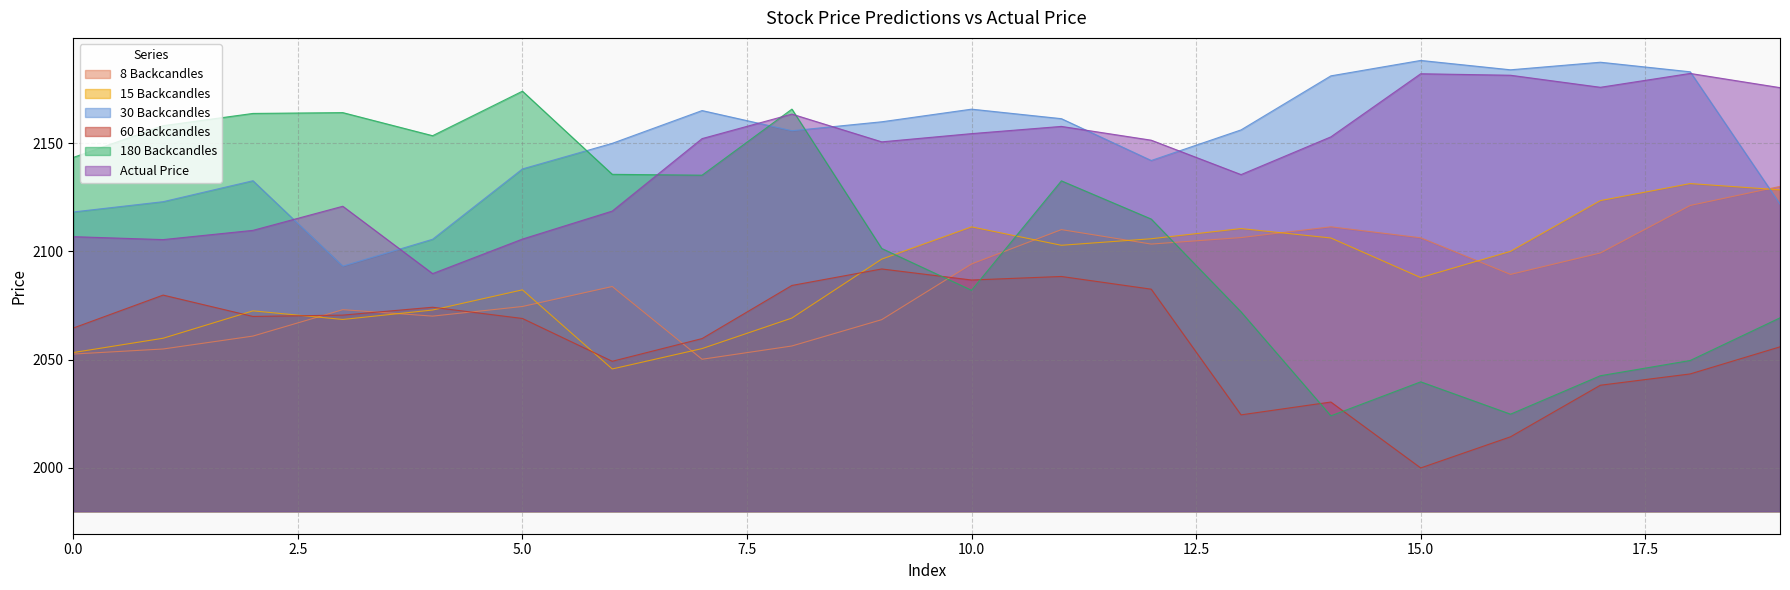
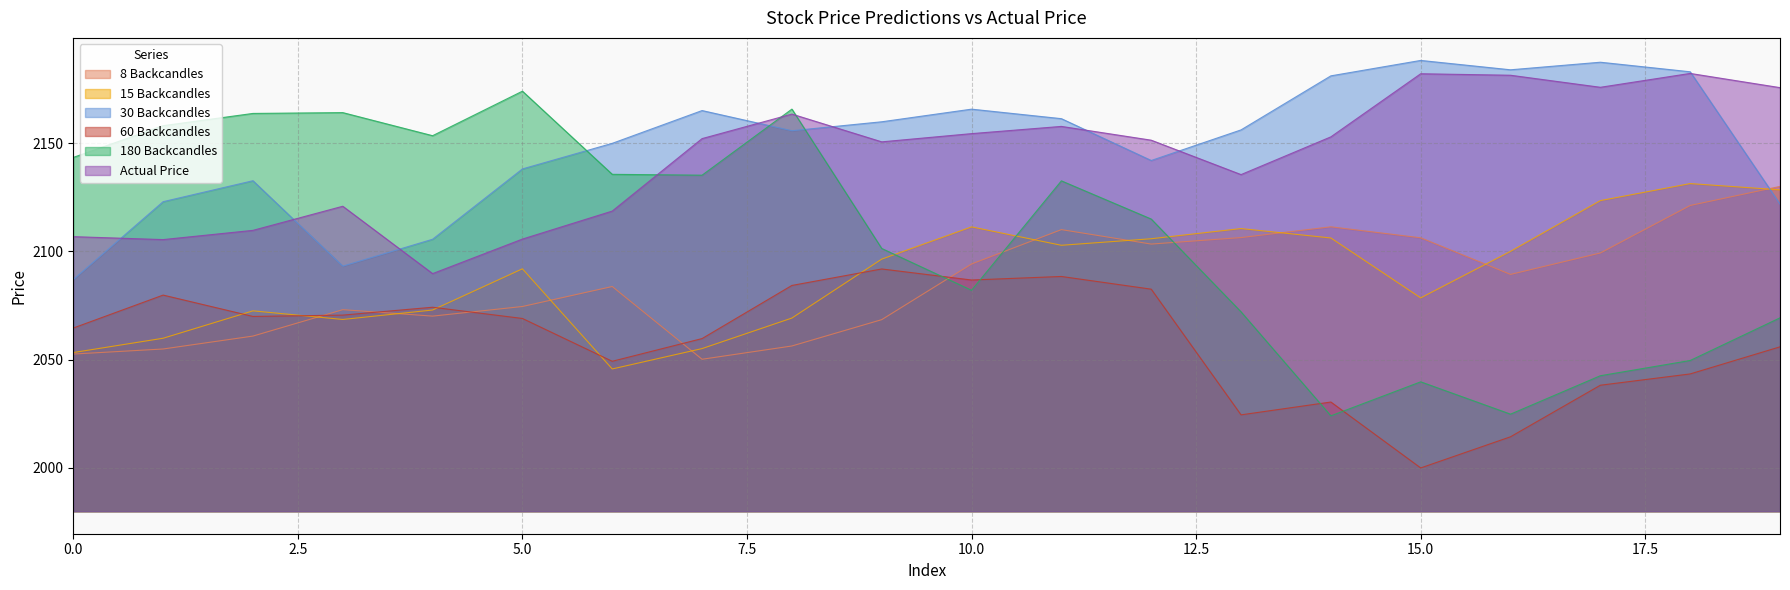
  {
    "8 Backcandles": {
      "5.0": 2075,
      "10.0": 2094,
      "15.0": 2106
    },
    "15 Backcandles": {
-     "5.0": 2082,
+     "5.0": 2092,
      "10.0": 2111,
-     "15.0": 2088
+     "15.0": 2078
    },
    "30 Backcandles": {
-     "0.0": 2118,
+     "0.0": 2087,
      "5.0": 2138,
      "10.0": 2166,
      "15.0": 2188
    },
    "60 Backcandles": {
      "0.0": 2065,
      "5.0": 2069,
      "10.0": 2087,
      "15.0": 2000
    },
    "180 Backcandles": {
      "0.0": 2143,
      "5.0": 2174,
      "10.0": 2082,
      "15.0": 2040
    },
    "Actual Price": {
      "0.0": 2107,
      "5.0": 2106,
      "10.0": 2154,
      "15.0": 2182
    }
  }
